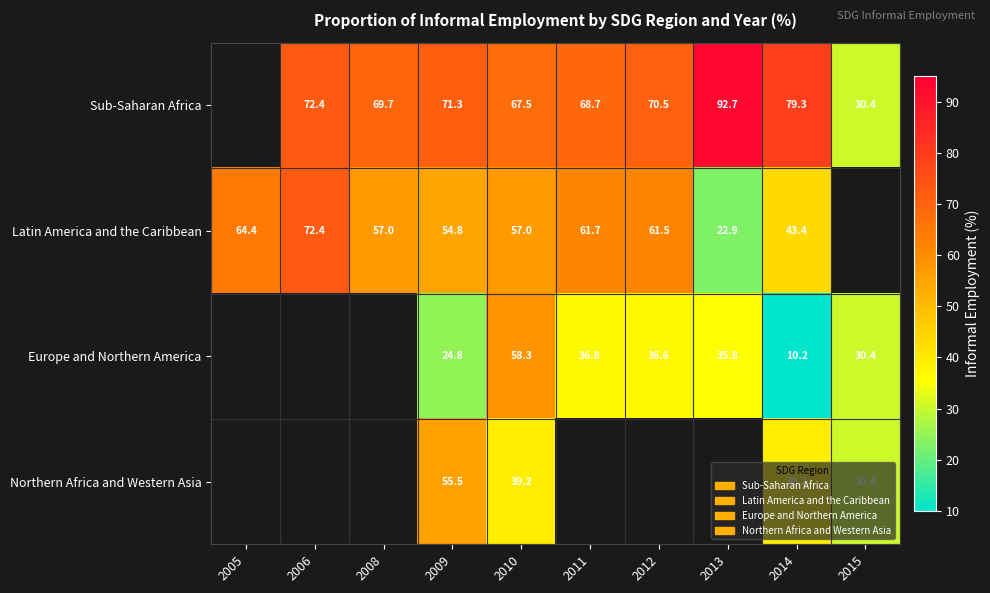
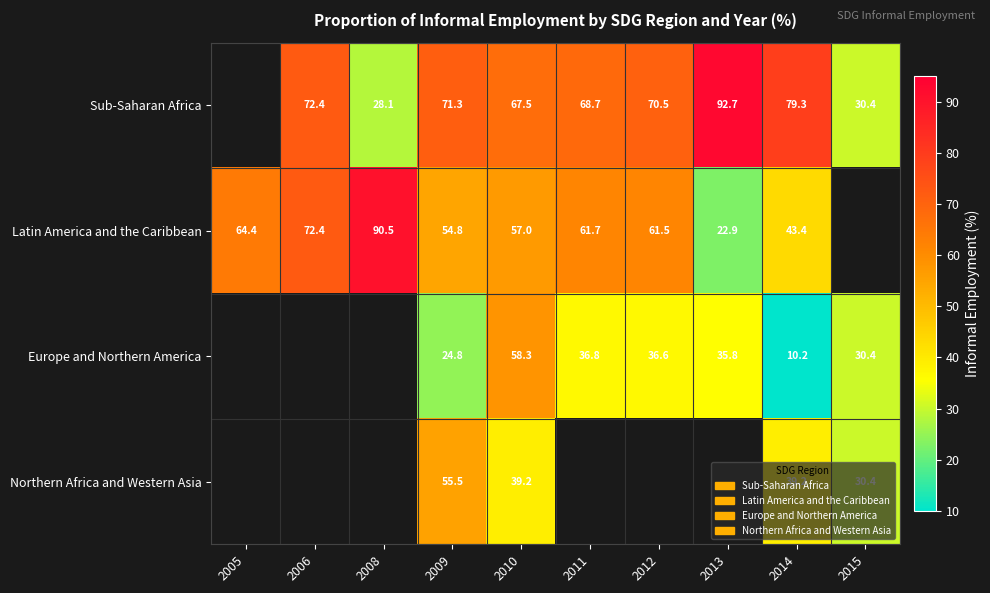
  {
    "Sub-Saharan Africa": {
      "2006": 72.4,
-     "2008": 69.7,
+     "2008": 28.1,
      "2009": 71.3,
      "2010": 67.5,
      "2011": 68.7,
      "2012": 70.5,
      "2013": 92.7,
      "2014": 79.3,
      "2015": 30.4
    },
    "Latin America and the Caribbean": {
      "2005": 64.4,
      "2006": 72.4,
-     "2008": 57.0,
+     "2008": 90.5,
      "2009": 54.8,
      "2010": 57.0,
      "2011": 61.7,
      "2012": 61.5,
      "2013": 22.9,
      "2014": 43.4
    },
    "Europe and Northern America": {
      "2009": 24.8,
      "2010": 58.3,
      "2011": 36.8,
      "2012": 36.6,
      "2013": 35.8,
      "2014": 10.2,
      "2015": 30.4
    },
    "Northern Africa and Western Asia": {
      "2009": 55.5,
      "2010": 39.2
    }
  }
